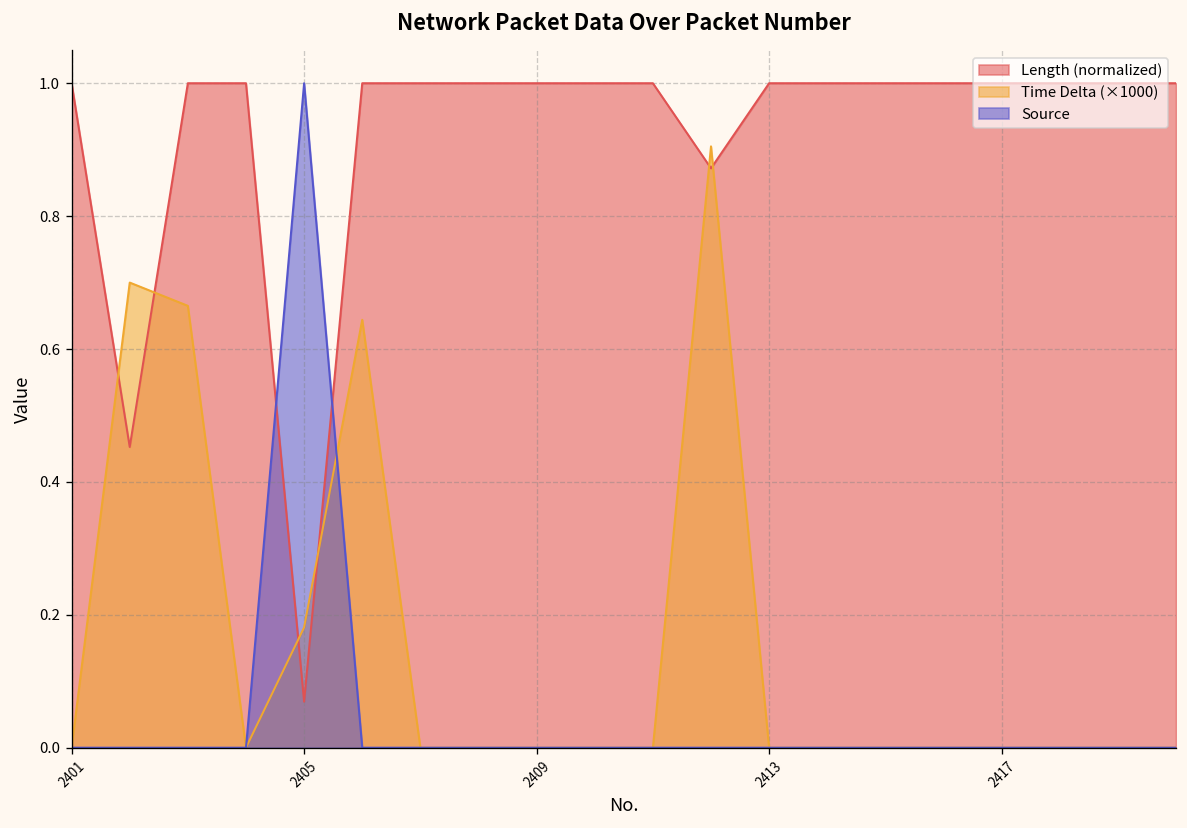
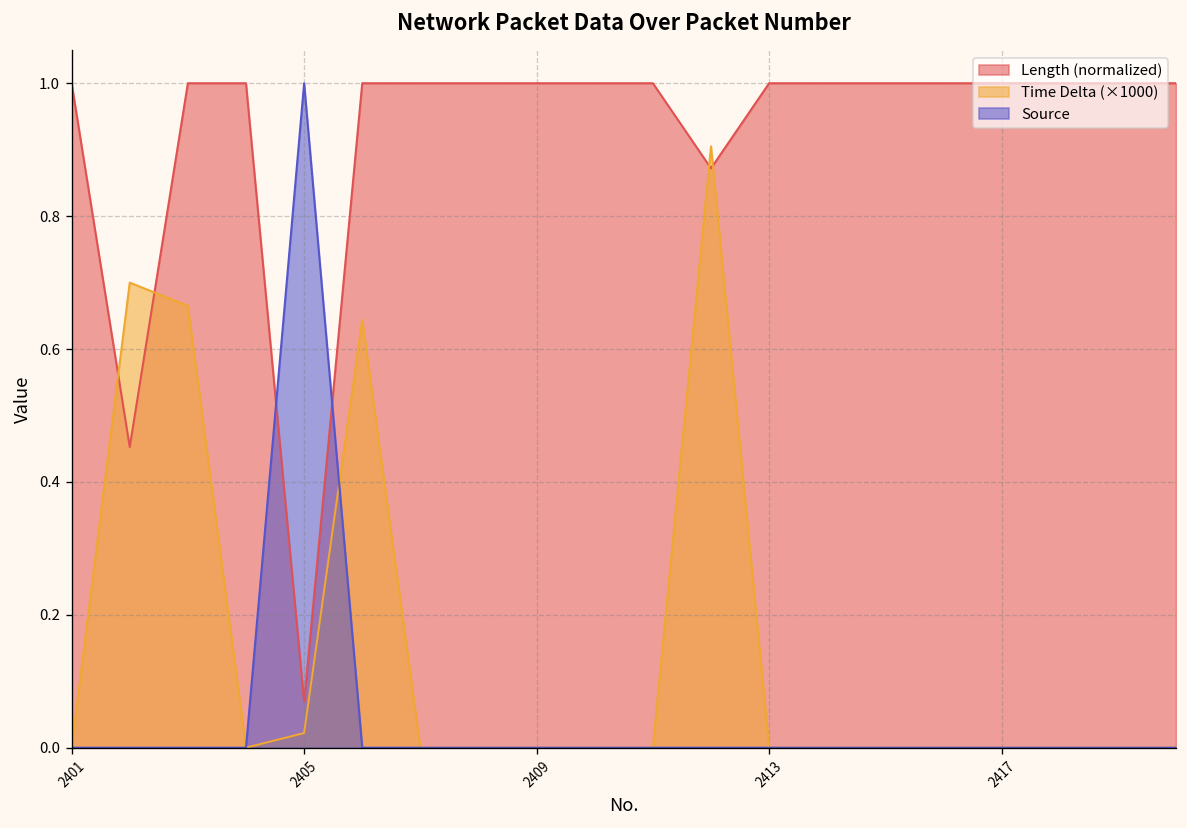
  {
    "Length (normalized)": {
      "2401": 1.00,
      "2405": 0.07,
      "2409": 1.00,
      "2413": 1.00
    },
    "Time Delta (×1000)": {
-     "2405": 0.18
+     "2405": 0.02
    },
    "Source": {
      "2405": 1.00
    }
  }
